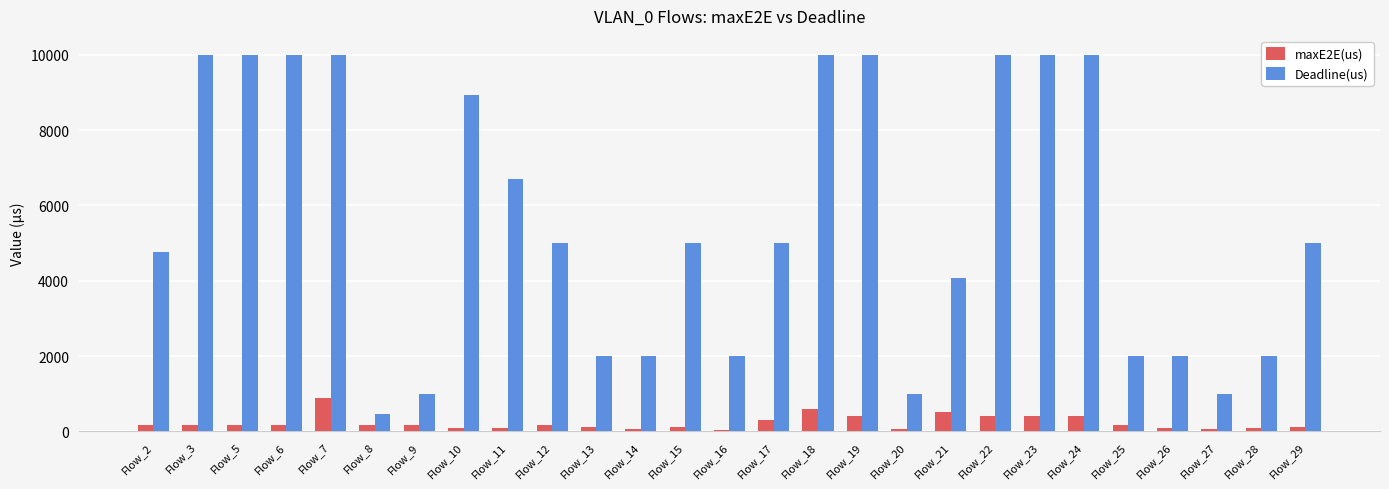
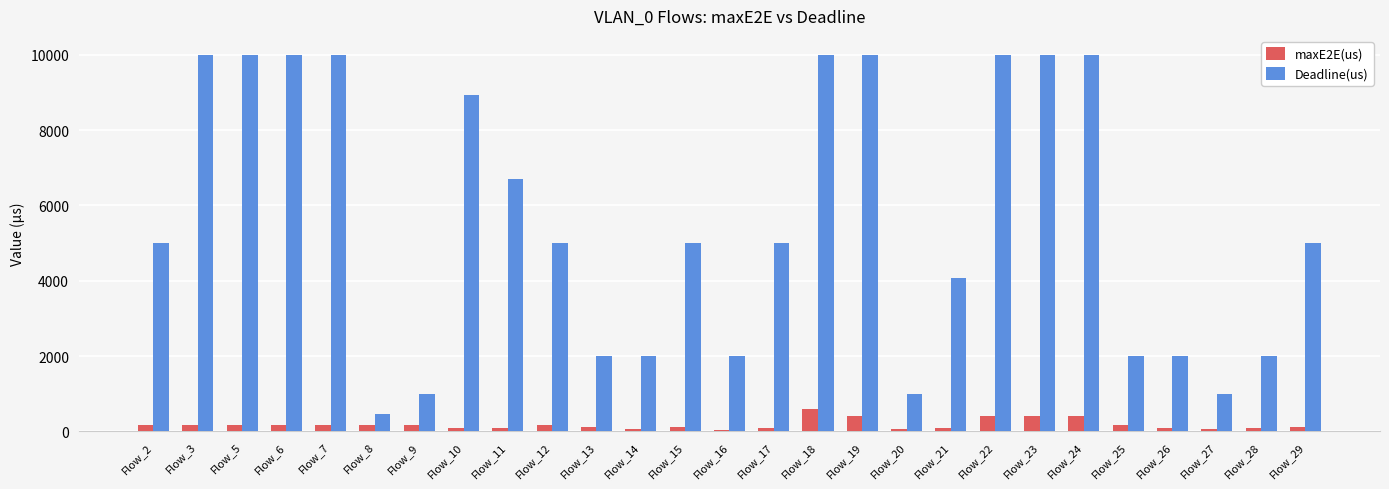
  {
    "maxE2E(us)": {
      "Flow_2": 200,
      "Flow_3": 200,
      "Flow_5": 200,
      "Flow_6": 200,
-     "Flow_7": 900,
+     "Flow_7": 200,
      "Flow_8": 200,
      "Flow_9": 200,
      "Flow_10": 100,
      "Flow_11": 100,
      "Flow_12": 200,
      "Flow_13": 100,
      "Flow_15": 100,
-     "Flow_17": 300,
+     "Flow_17": 100,
      "Flow_18": 600,
      "Flow_19": 400,
-     "Flow_21": 500,
+     "Flow_21": 100,
      "Flow_22": 400,
      "Flow_23": 400,
      "Flow_24": 400,
      "Flow_25": 200,
      "Flow_26": 100,
      "Flow_28": 100,
      "Flow_29": 100
    },
    "Deadline(us)": {
-     "Flow_2": 4800,
+     "Flow_2": 5000,
      "Flow_3": 10000,
      "Flow_5": 10000,
      "Flow_6": 10000,
      "Flow_7": 10000,
      "Flow_8": 500,
      "Flow_9": 1000,
      "Flow_10": 8900,
      "Flow_11": 6700,
      "Flow_12": 5000,
      "Flow_13": 2000,
      "Flow_14": 2000,
      "Flow_15": 5000,
      "Flow_16": 2000,
      "Flow_17": 5000,
      "Flow_18": 10000,
      "Flow_19": 10000,
      "Flow_20": 1000,
      "Flow_21": 4100,
      "Flow_22": 10000,
      "Flow_23": 10000,
      "Flow_24": 10000,
      "Flow_25": 2000,
      "Flow_26": 2000,
      "Flow_27": 1000,
      "Flow_28": 2000,
      "Flow_29": 5000
    }
  }
